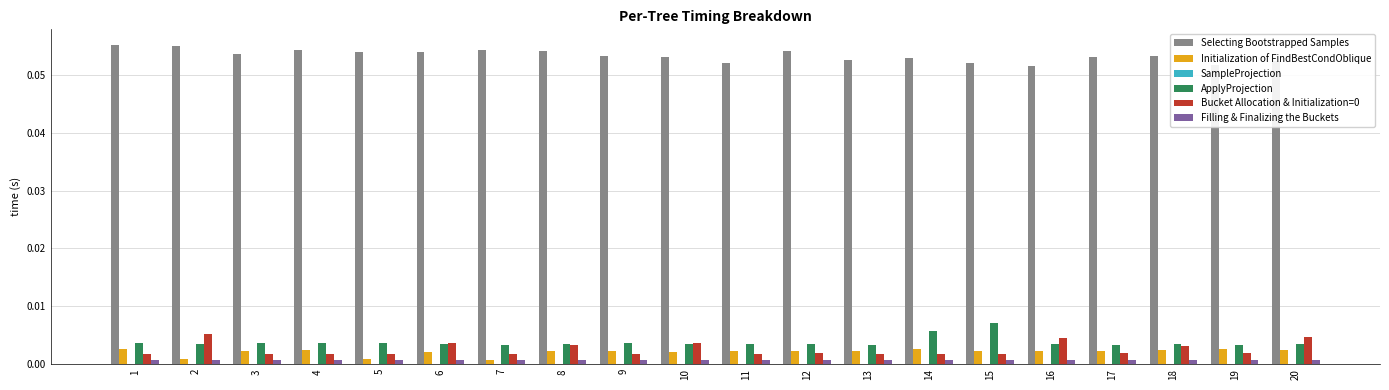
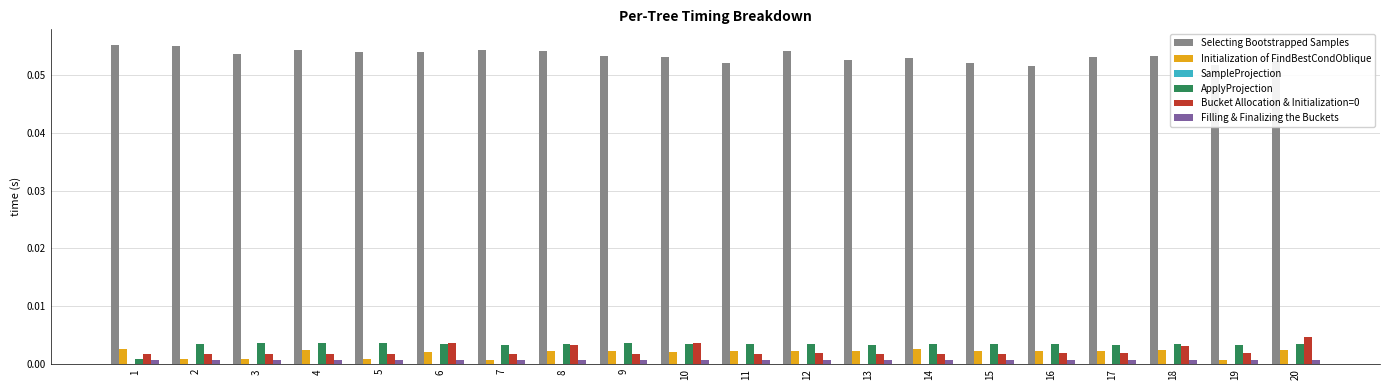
  {
    "Initialization of FindBestCondOblique": {
      "1": 0.003,
      "2": 0.001,
-     "3": 0.002,
+     "3": 0.001,
      "4": 0.002,
      "5": 0.001,
      "6": 0.002,
      "7": 0.001,
      "8": 0.002,
      "9": 0.002,
      "10": 0.002,
      "11": 0.002,
      "12": 0.002,
      "13": 0.002,
      "14": 0.003,
      "15": 0.002,
      "16": 0.002,
      "17": 0.002,
      "18": 0.002,
-     "19": 0.003,
+     "19": 0.001,
      "20": 0.002
    },
    "ApplyProjection": {
-     "1": 0.004,
+     "1": 0.001,
      "2": 0.003,
      "3": 0.004,
      "4": 0.004,
      "5": 0.004,
      "6": 0.004,
      "7": 0.003,
      "8": 0.003,
      "9": 0.004,
      "10": 0.003,
      "11": 0.004,
      "12": 0.003,
      "13": 0.003,
-     "14": 0.006,
-     "15": 0.007,
+     "14": 0.003,
+     "15": 0.003,
      "16": 0.004,
      "17": 0.003,
      "18": 0.004,
      "19": 0.003,
      "20": 0.003
    },
    "Bucket Allocation & Initialization=0": {
      "1": 0.002,
-     "2": 0.005,
+     "2": 0.002,
      "3": 0.002,
      "4": 0.002,
      "5": 0.002,
      "6": 0.004,
      "7": 0.002,
      "8": 0.003,
      "9": 0.002,
      "10": 0.004,
      "11": 0.002,
      "12": 0.002,
      "13": 0.002,
      "14": 0.002,
      "15": 0.002,
-     "16": 0.005,
+     "16": 0.002,
      "17": 0.002,
      "18": 0.003,
      "19": 0.002,
      "20": 0.005
    }
  }
